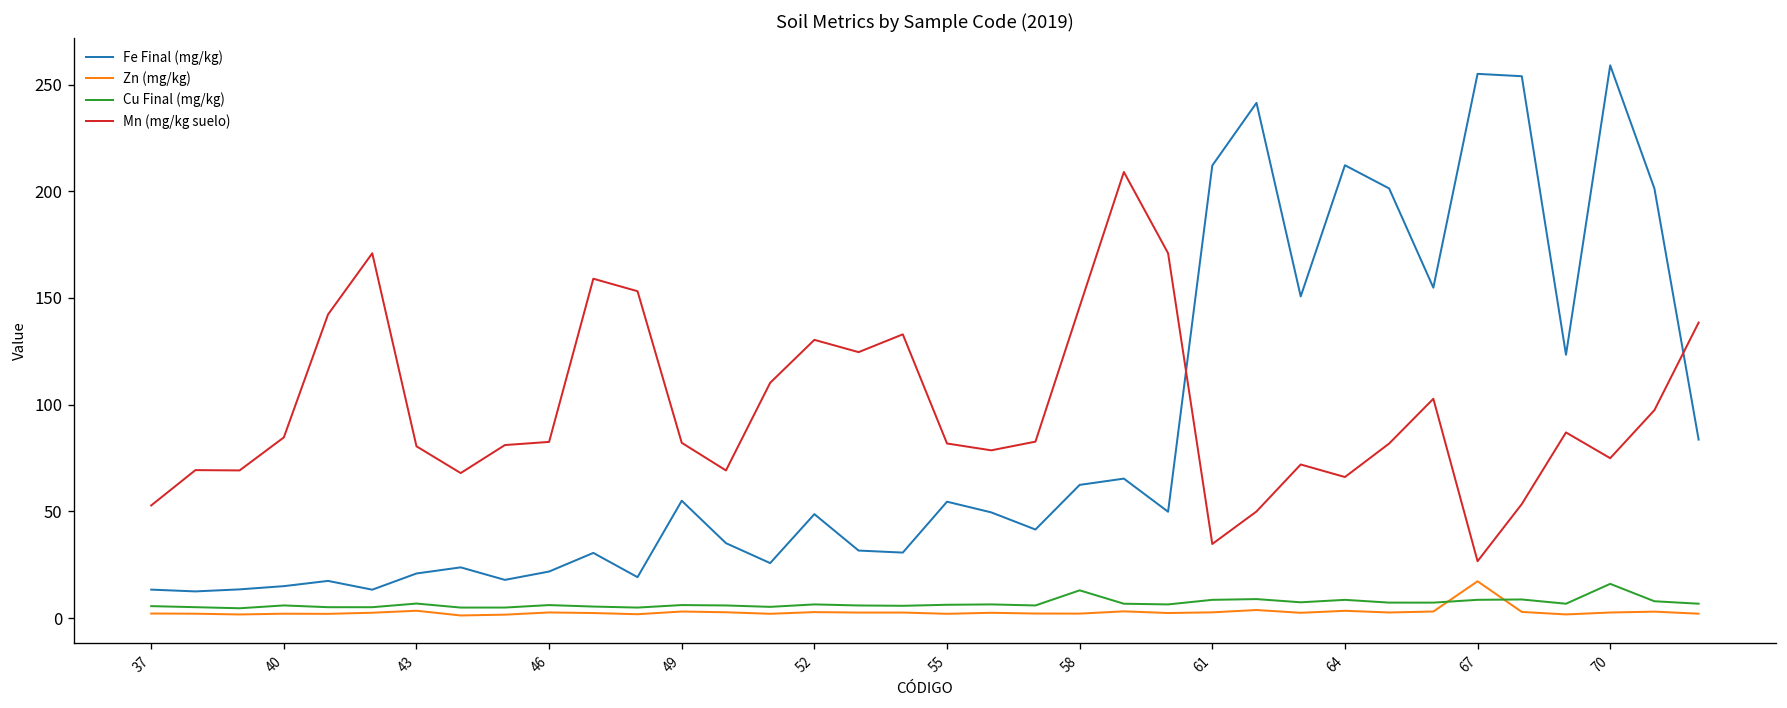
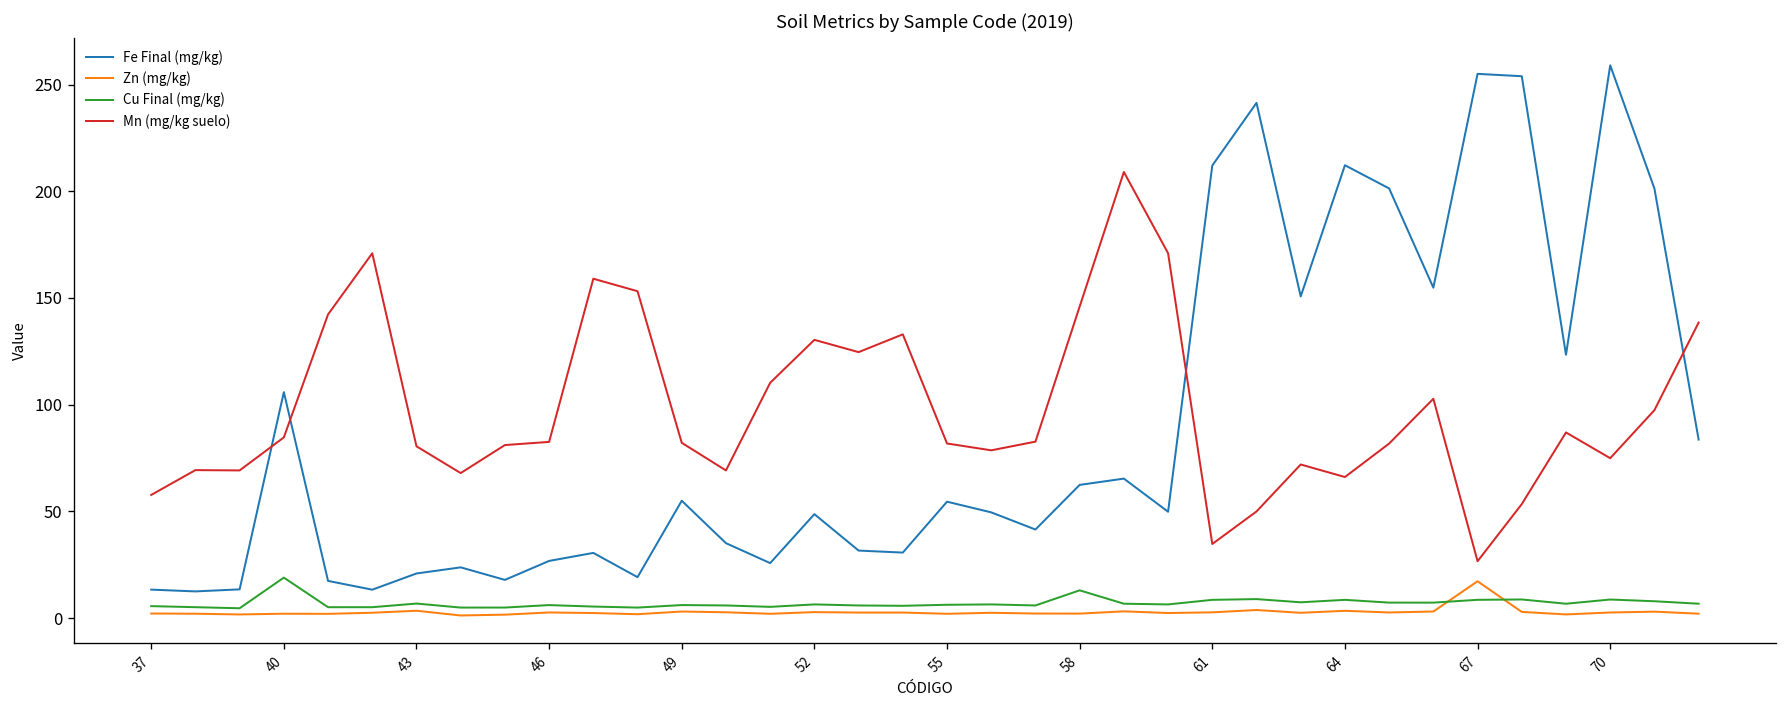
  {
    "Fe Final (mg/kg)": {
      "37": 13,
-     "40": 15,
+     "40": 106,
      "43": 21,
-     "46": 22,
+     "46": 27,
      "49": 55,
      "52": 49,
      "55": 55,
      "58": 62,
      "61": 212,
      "64": 212,
      "67": 255,
      "70": 259
    },
    "Zn (mg/kg)": {
      "37": 2,
      "40": 2,
      "43": 3,
      "46": 3,
      "49": 3,
      "52": 3,
      "55": 2,
      "58": 2,
      "61": 3,
      "64": 3,
      "67": 17,
      "70": 3
    },
    "Cu Final (mg/kg)": {
      "37": 6,
-     "40": 6,
+     "40": 19,
      "43": 7,
      "46": 6,
      "49": 6,
      "52": 6,
      "55": 6,
      "58": 13,
      "61": 9,
      "64": 9,
      "67": 9,
-     "70": 16
+     "70": 9
    },
    "Mn (mg/kg suelo)": {
-     "37": 53,
+     "37": 58,
      "40": 85,
      "43": 80,
      "46": 83,
      "49": 82,
      "52": 130,
      "55": 82,
      "58": 146,
      "61": 35,
      "64": 66,
      "67": 27,
      "70": 75
    }
  }
